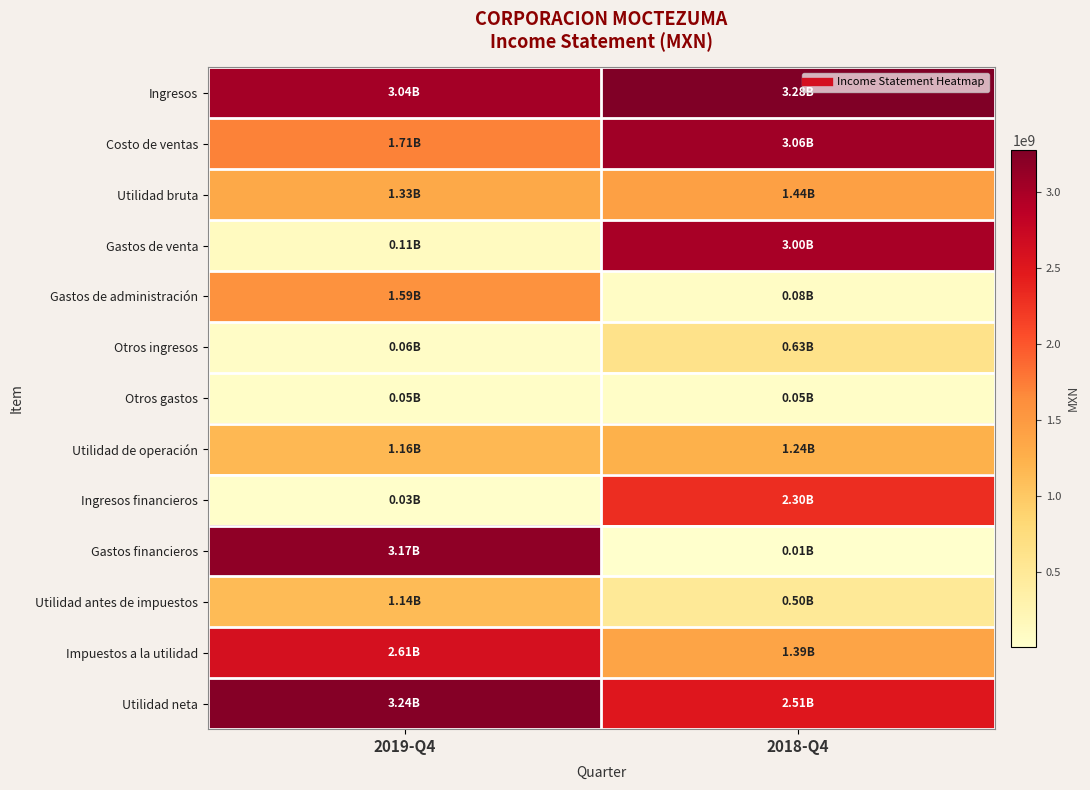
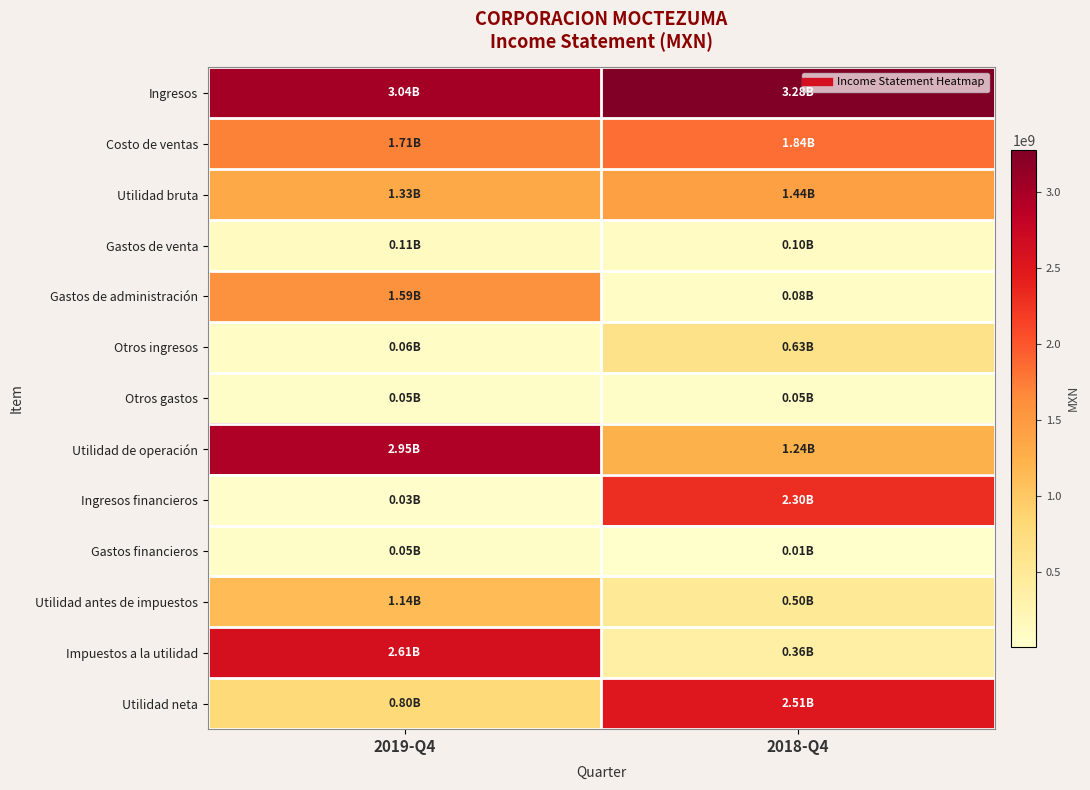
  {
    "Ingresos": {
      "2019-Q4": "3.04B"
    },
    "Costo de ventas": {
      "2019-Q4": "1.71B",
-     "2018-Q4": "3.06B"
+     "2018-Q4": "1.84B"
    },
    "Utilidad bruta": {
      "2019-Q4": "1.33B",
      "2018-Q4": "1.44B"
    },
    "Gastos de venta": {
      "2019-Q4": "0.11B",
-     "2018-Q4": "3.00B"
+     "2018-Q4": "0.10B"
    },
    "Gastos de administración": {
      "2019-Q4": "1.59B",
      "2018-Q4": "0.08B"
    },
    "Otros ingresos": {
      "2019-Q4": "0.06B",
      "2018-Q4": "0.63B"
    },
    "Otros gastos": {
      "2019-Q4": "0.05B",
      "2018-Q4": "0.05B"
    },
    "Utilidad de operación": {
-     "2019-Q4": "1.16B",
+     "2019-Q4": "2.95B",
      "2018-Q4": "1.24B"
    },
    "Ingresos financieros": {
      "2019-Q4": "0.03B",
      "2018-Q4": "2.30B"
    },
    "Gastos financieros": {
-     "2019-Q4": "3.17B",
+     "2019-Q4": "0.05B",
      "2018-Q4": "0.01B"
    },
    "Utilidad antes de impuestos": {
      "2019-Q4": "1.14B",
      "2018-Q4": "0.50B"
    },
    "Impuestos a la utilidad": {
      "2019-Q4": "2.61B",
-     "2018-Q4": "1.39B"
+     "2018-Q4": "0.36B"
    },
    "Utilidad neta": {
-     "2019-Q4": "3.24B",
+     "2019-Q4": "0.80B",
      "2018-Q4": "2.51B"
    }
  }
